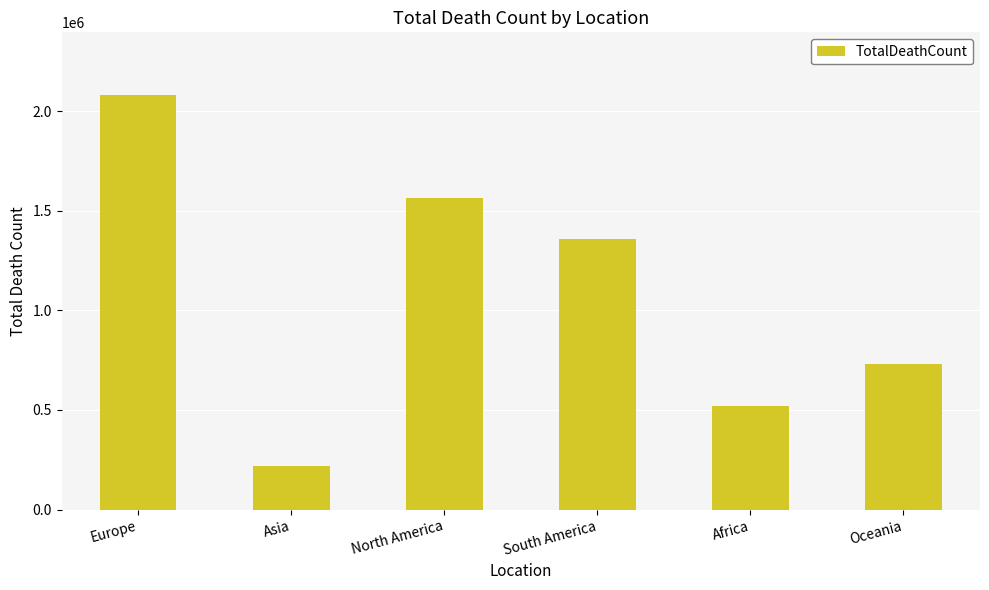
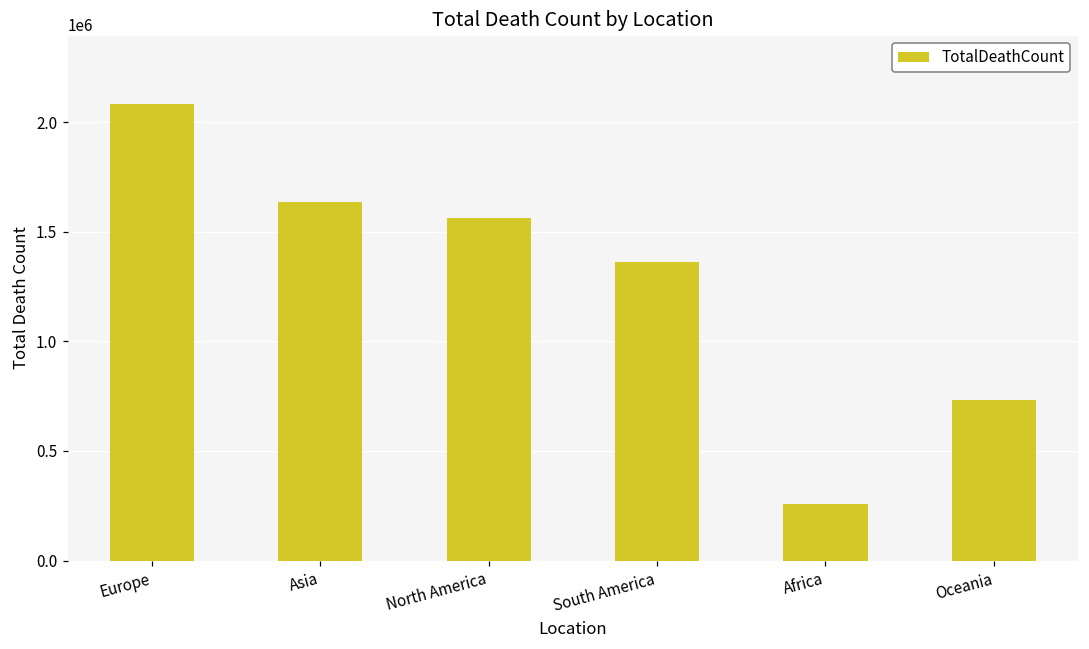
  {
    "Europe": 2080000,
-   "Asia": 220000,
+   "Asia": 1640000,
    "North America": 1560000,
    "South America": 1360000,
-   "Africa": 520000,
+   "Africa": 260000,
    "Oceania": 730000
  }
